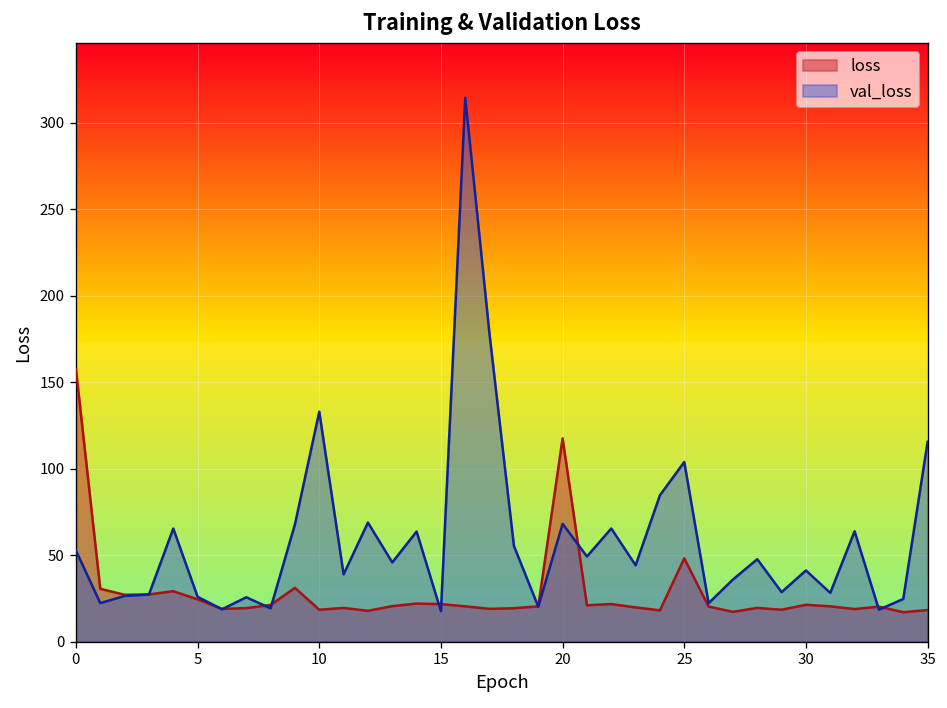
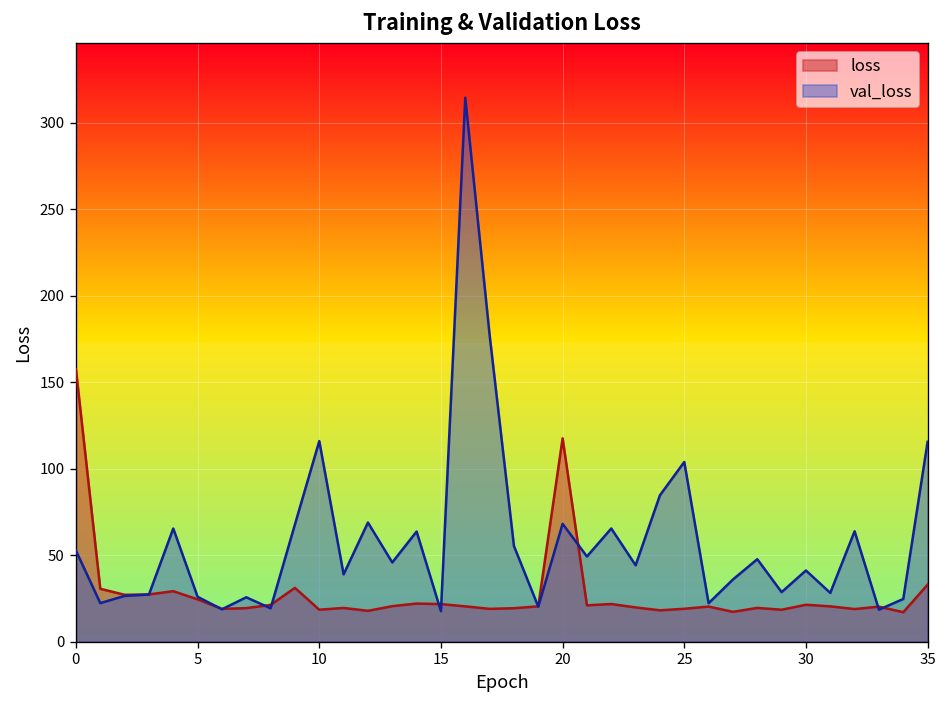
  {
    "loss": {
      "0": 157,
      "10": 18,
      "15": 22,
      "20": 118,
-     "25": 48,
+     "25": 19,
      "30": 21,
-     "35": 18
+     "35": 33
    },
    "val_loss": {
      "0": 53,
-     "10": 133,
+     "10": 116,
      "15": 18,
      "20": 68,
      "25": 104,
      "30": 41,
      "35": 116
    }
  }
